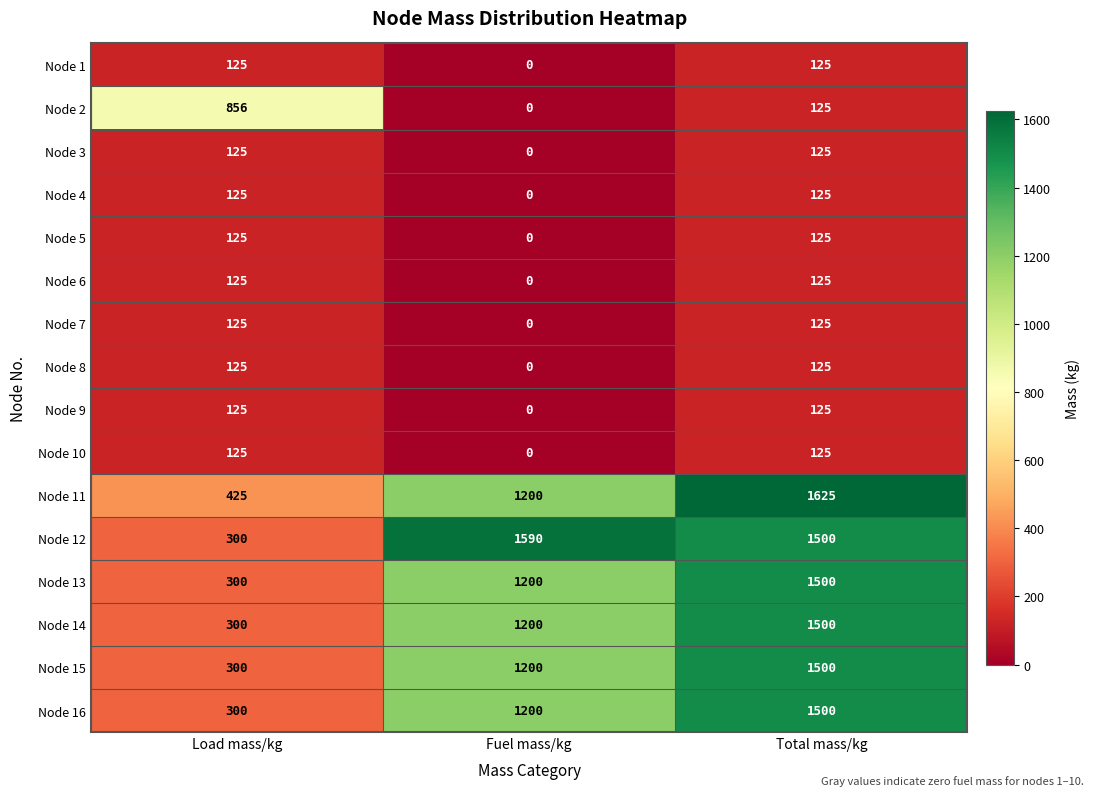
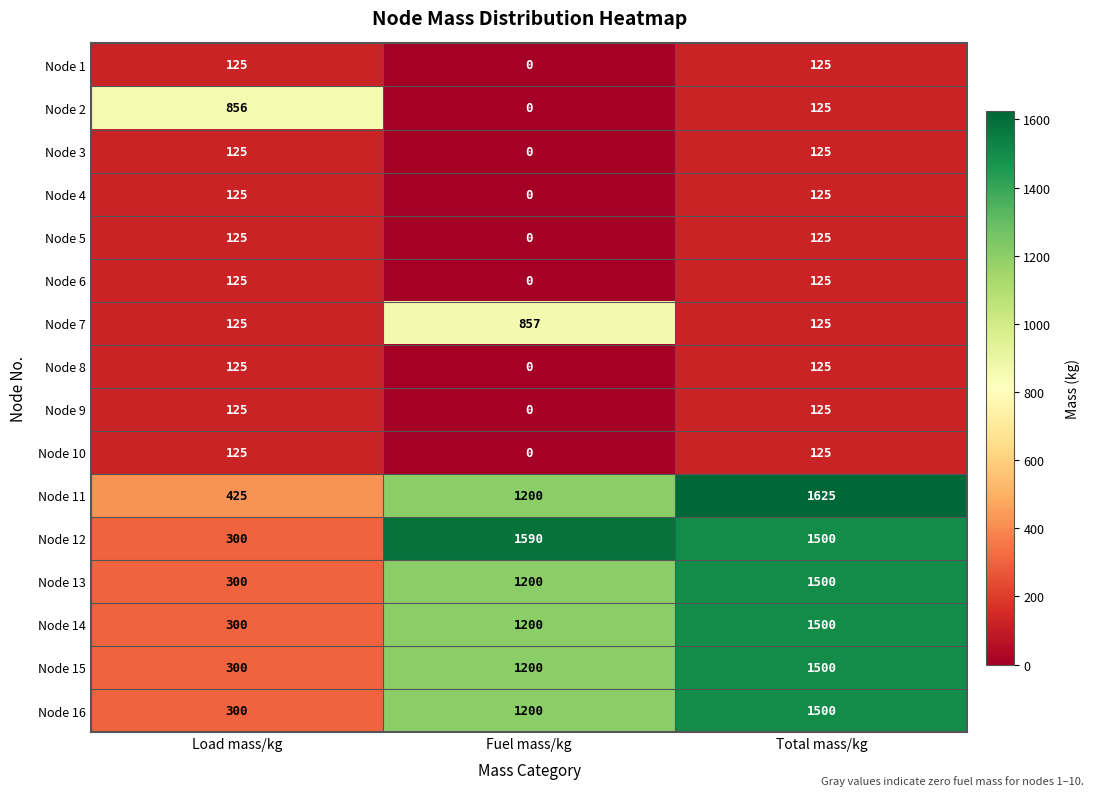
  {
    "Node 1": {
      "Load mass/kg": 125,
      "Fuel mass/kg": 0,
      "Total mass/kg": 125
    },
    "Node 2": {
      "Load mass/kg": 856,
      "Fuel mass/kg": 0,
      "Total mass/kg": 125
    },
    "Node 3": {
      "Load mass/kg": 125,
      "Fuel mass/kg": 0,
      "Total mass/kg": 125
    },
    "Node 4": {
      "Load mass/kg": 125,
      "Fuel mass/kg": 0,
      "Total mass/kg": 125
    },
    "Node 5": {
      "Load mass/kg": 125,
      "Fuel mass/kg": 0,
      "Total mass/kg": 125
    },
    "Node 6": {
      "Load mass/kg": 125,
      "Fuel mass/kg": 0,
      "Total mass/kg": 125
    },
    "Node 7": {
      "Load mass/kg": 125,
-     "Fuel mass/kg": 0,
+     "Fuel mass/kg": 857,
      "Total mass/kg": 125
    },
    "Node 8": {
      "Load mass/kg": 125,
      "Fuel mass/kg": 0,
      "Total mass/kg": 125
    },
    "Node 9": {
      "Load mass/kg": 125,
      "Fuel mass/kg": 0,
      "Total mass/kg": 125
    },
    "Node 10": {
      "Load mass/kg": 125,
      "Fuel mass/kg": 0,
      "Total mass/kg": 125
    },
    "Node 11": {
      "Load mass/kg": 425,
      "Fuel mass/kg": 1200,
      "Total mass/kg": 1625
    },
    "Node 12": {
      "Load mass/kg": 300,
      "Fuel mass/kg": 1590,
      "Total mass/kg": 1500
    },
    "Node 13": {
      "Load mass/kg": 300,
      "Fuel mass/kg": 1200,
      "Total mass/kg": 1500
    },
    "Node 14": {
      "Load mass/kg": 300,
      "Fuel mass/kg": 1200,
      "Total mass/kg": 1500
    },
    "Node 15": {
      "Load mass/kg": 300,
      "Fuel mass/kg": 1200,
      "Total mass/kg": 1500
    },
    "Node 16": {
      "Load mass/kg": 300,
      "Fuel mass/kg": 1200,
      "Total mass/kg": 1500
    }
  }
